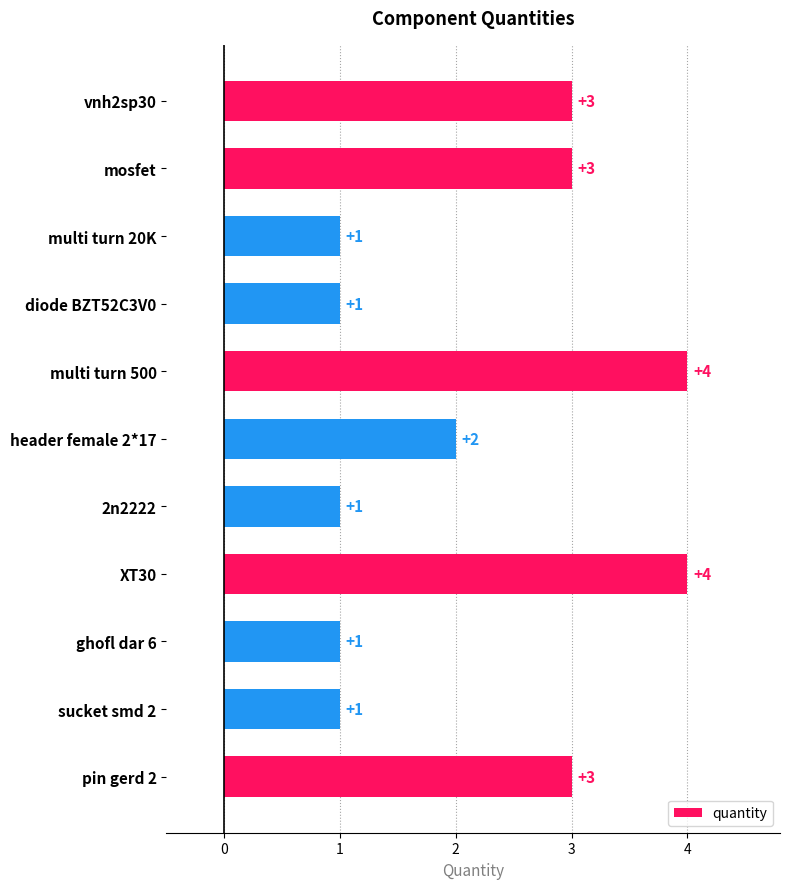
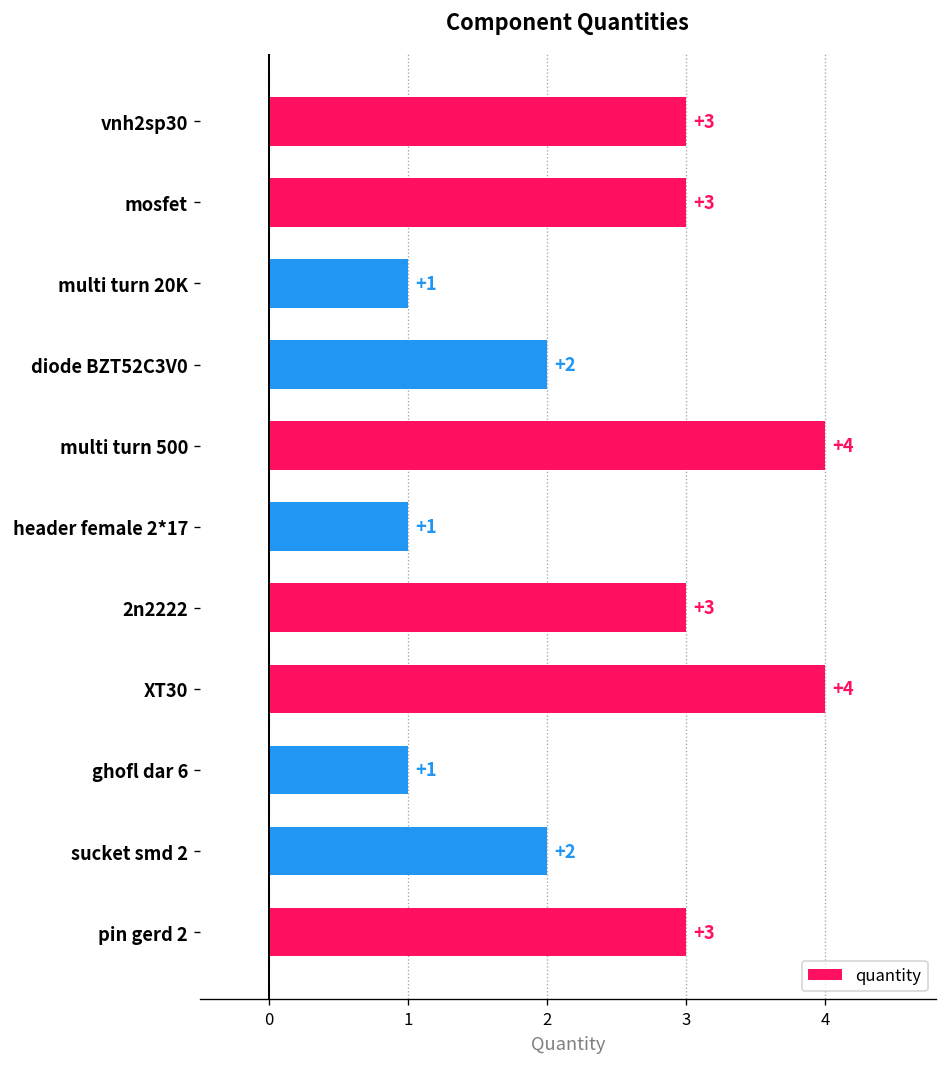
  {
    "vnh2sp30": "+3",
    "mosfet": "+3",
    "multi turn 20K": "+1",
-   "diode BZT52C3V0": "+1",
+   "diode BZT52C3V0": "+2",
    "multi turn 500": "+4",
-   "header female 2*17": "+2",
-   "2n2222": "+1",
+   "header female 2*17": "+1",
+   "2n2222": "+3",
    "XT30": "+4",
    "ghofl dar 6": "+1",
-   "sucket smd 2": "+1",
+   "sucket smd 2": "+2",
    "pin gerd 2": "+3"
  }
